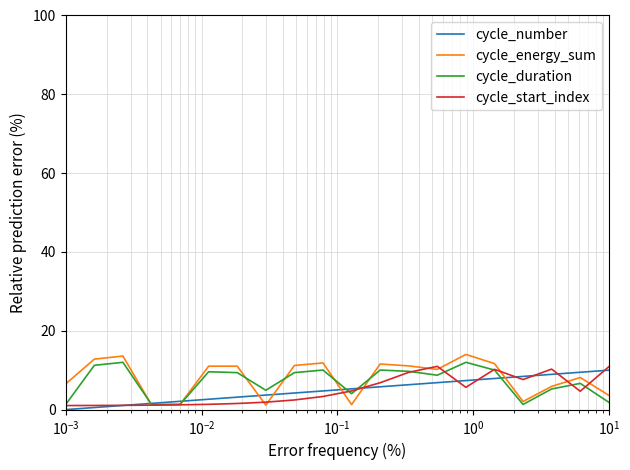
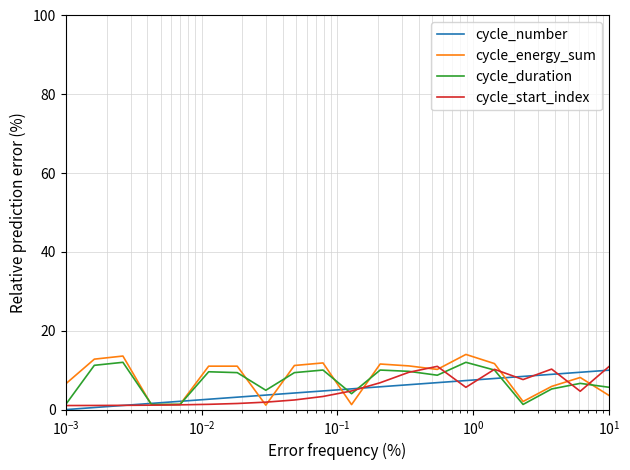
  {
    "cycle_number": {
      "10^-3": 0,
      "10^1": 10
    },
    "cycle_energy_sum": {
      "10^-3": 7,
      "10^1": 4
    },
    "cycle_duration": {
-     "10^1": 2
+     "10^1": 6
    },
    "cycle_start_index": {
      "10^1": 11
    }
  }
